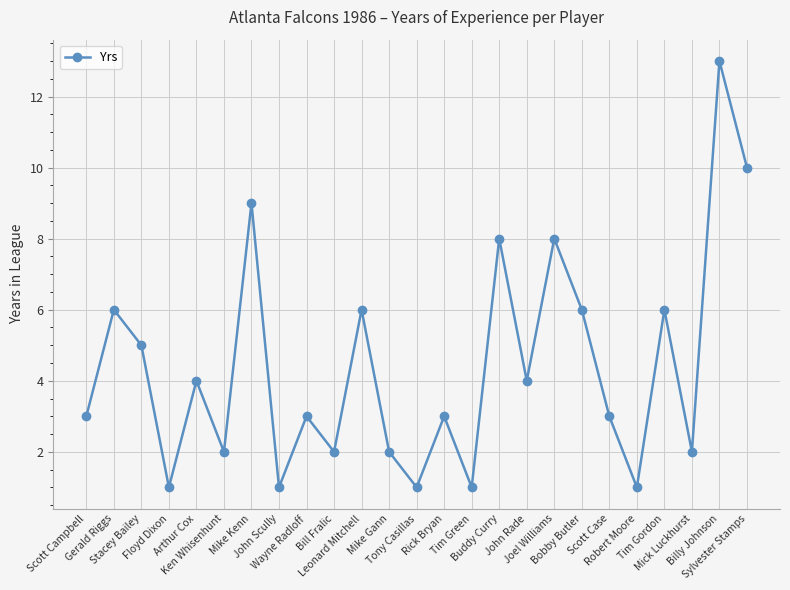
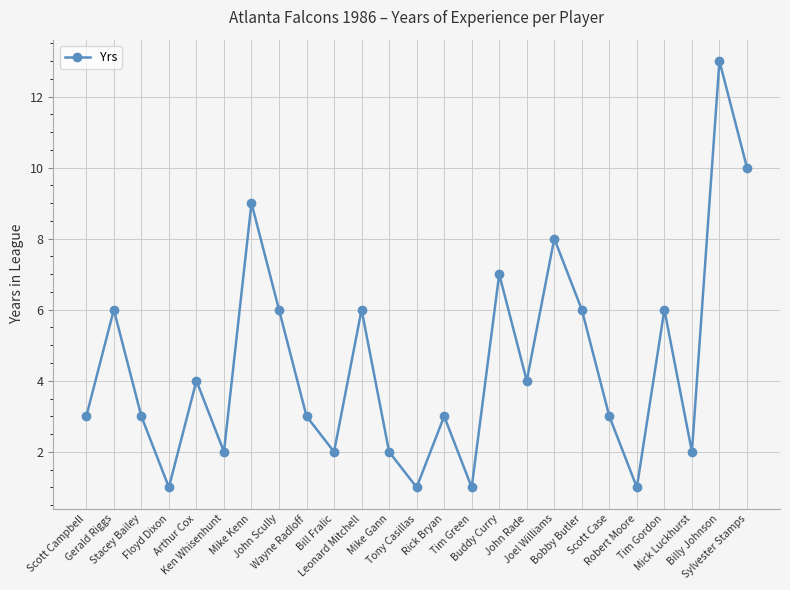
  {
    "Scott Campbell": 3,
    "Gerald Riggs": 6,
-   "Stacey Bailey": 5,
+   "Stacey Bailey": 3,
    "Floyd Dixon": 1,
    "Arthur Cox": 4,
    "Ken Whisenhunt": 2,
    "Mike Kenn": 9,
-   "John Scully": 1,
+   "John Scully": 6,
    "Wayne Radloff": 3,
    "Bill Fralic": 2,
    "Leonard Mitchell": 6,
    "Mike Gann": 2,
    "Tony Casillas": 1,
    "Rick Bryan": 3,
    "Tim Green": 1,
-   "Buddy Curry": 8,
+   "Buddy Curry": 7,
    "John Rade": 4,
    "Joel Williams": 8,
    "Bobby Butler": 6,
    "Scott Case": 3,
    "Robert Moore": 1,
    "Tim Gordon": 6,
    "Mick Luckhurst": 2,
    "Billy Johnson": 13,
    "Sylvester Stamps": 10
  }
